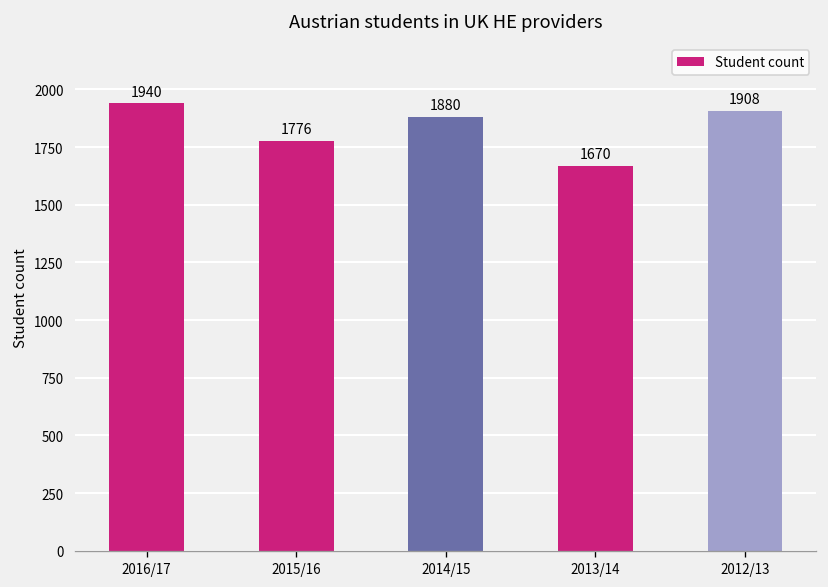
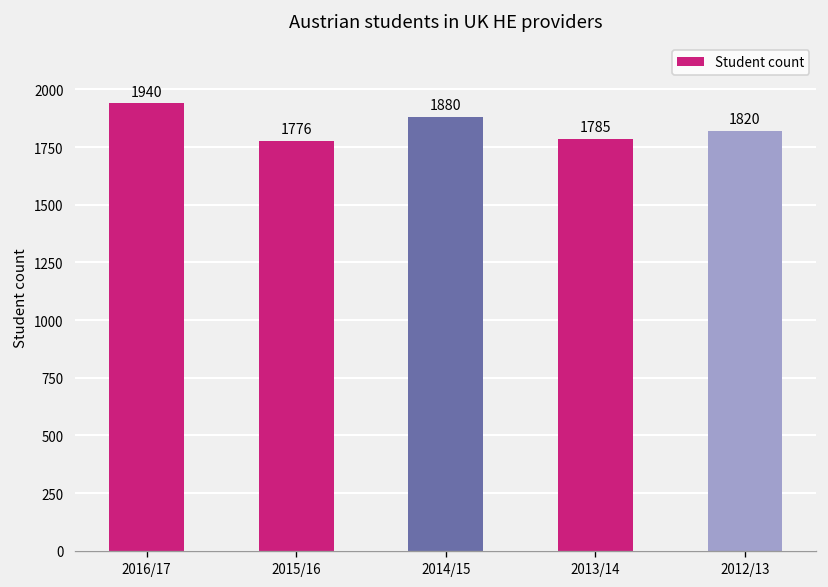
  {
    "2016/17": 1940,
    "2015/16": 1776,
    "2014/15": 1880,
-   "2013/14": 1670,
-   "2012/13": 1908
+   "2013/14": 1785,
+   "2012/13": 1820
  }
